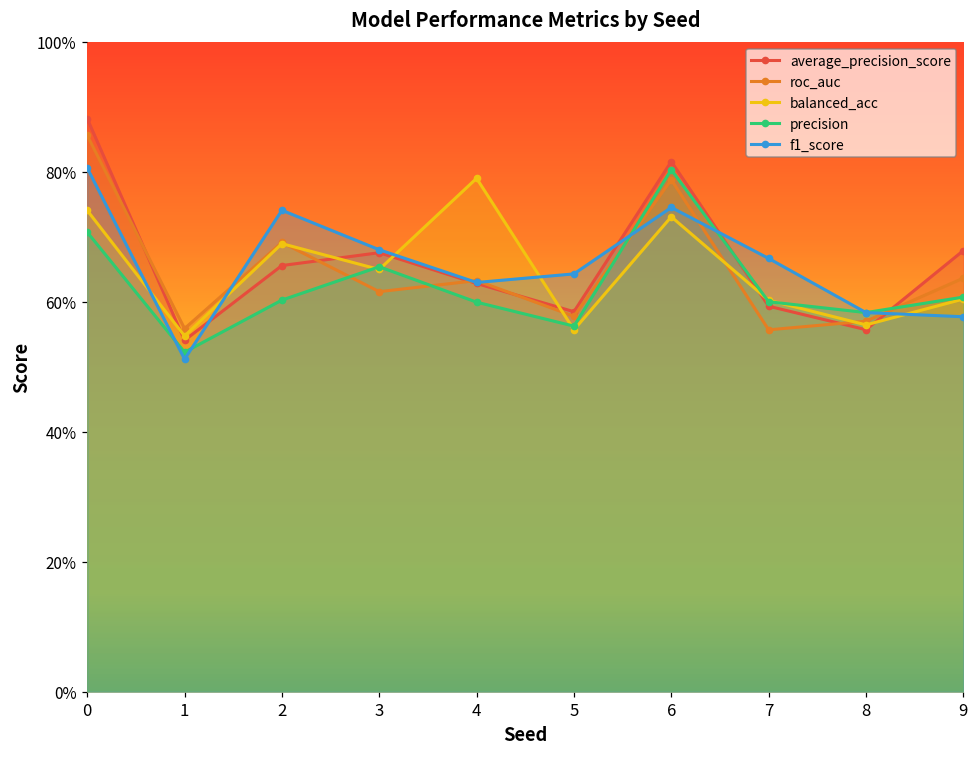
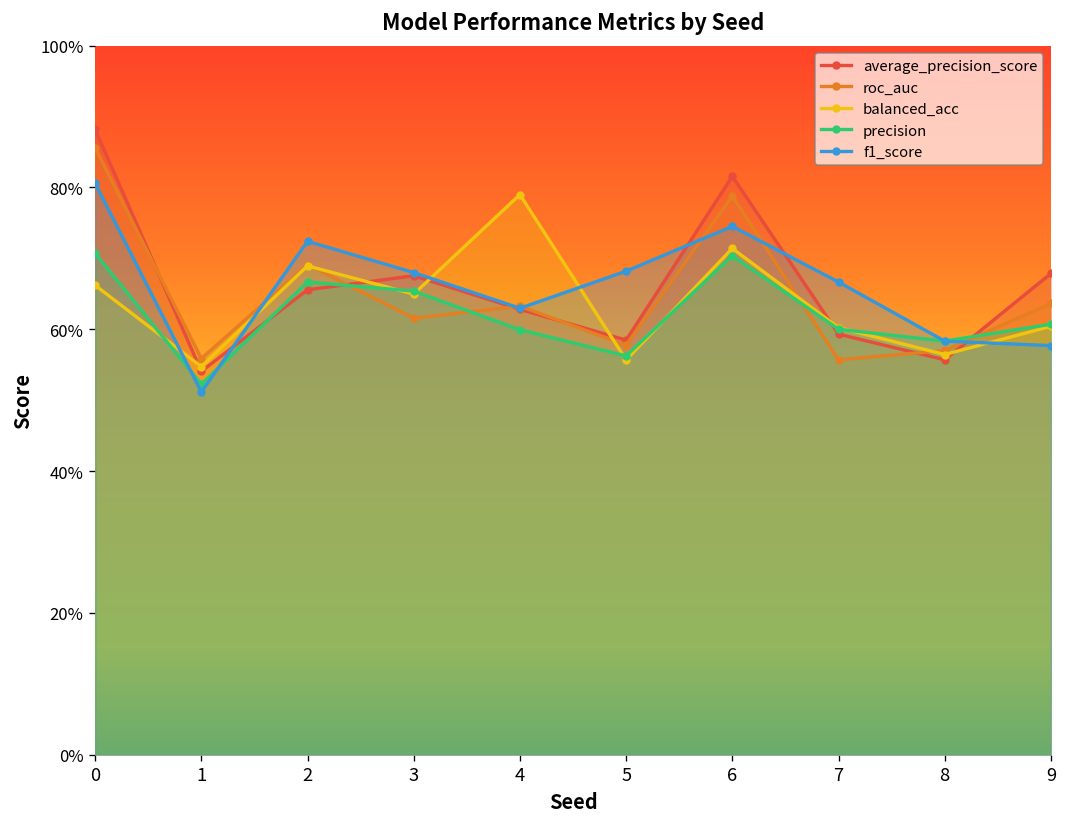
  {
    "balanced_acc": {
-     "0": "74%",
+     "0": "66%",
      "1": "55%",
      "4": "79%",
      "5": "56%",
-     "6": "73%",
+     "6": "71%",
      "8": "56%"
    },
    "precision": {
      "0": "71%",
      "1": "52%",
-     "2": "60%",
+     "2": "67%",
      "4": "60%",
      "5": "56%",
-     "6": "80%"
+     "6": "70%"
    },
    "f1_score": {
      "0": "81%",
      "1": "51%",
-     "2": "74%",
+     "2": "72%",
      "3": "68%",
-     "5": "64%",
+     "5": "68%",
      "6": "75%",
      "7": "67%",
      "9": "58%"
    }
  }
